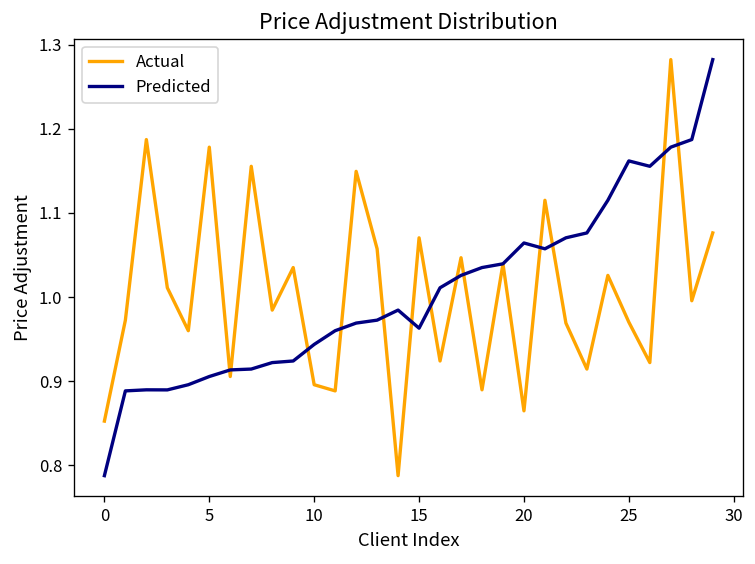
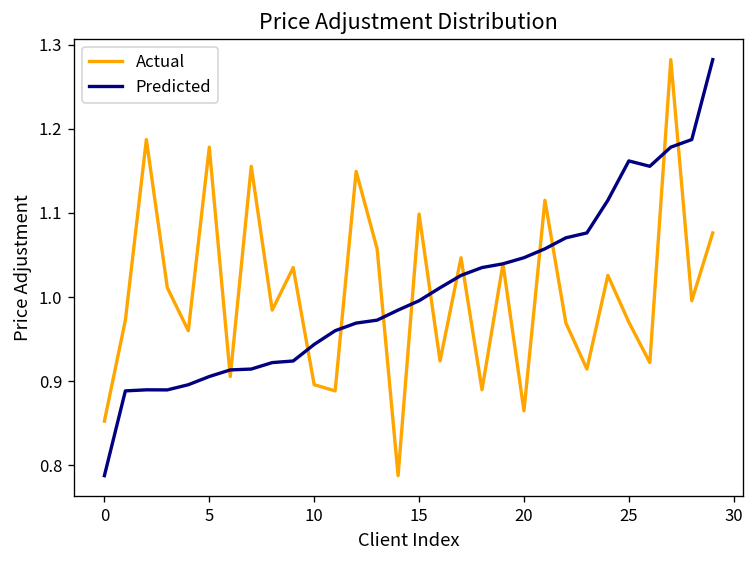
  {
    "Actual": {
      "0": 0.85,
      "5": 1.18,
      "10": 0.90,
-     "15": 1.07,
+     "15": 1.10,
      "20": 0.86,
      "25": 0.97
    },
    "Predicted": {
      "0": 0.79,
      "5": 0.91,
      "10": 0.94,
-     "15": 0.96,
-     "20": 1.06,
+     "15": 1.00,
+     "20": 1.05,
      "25": 1.16
    }
  }
